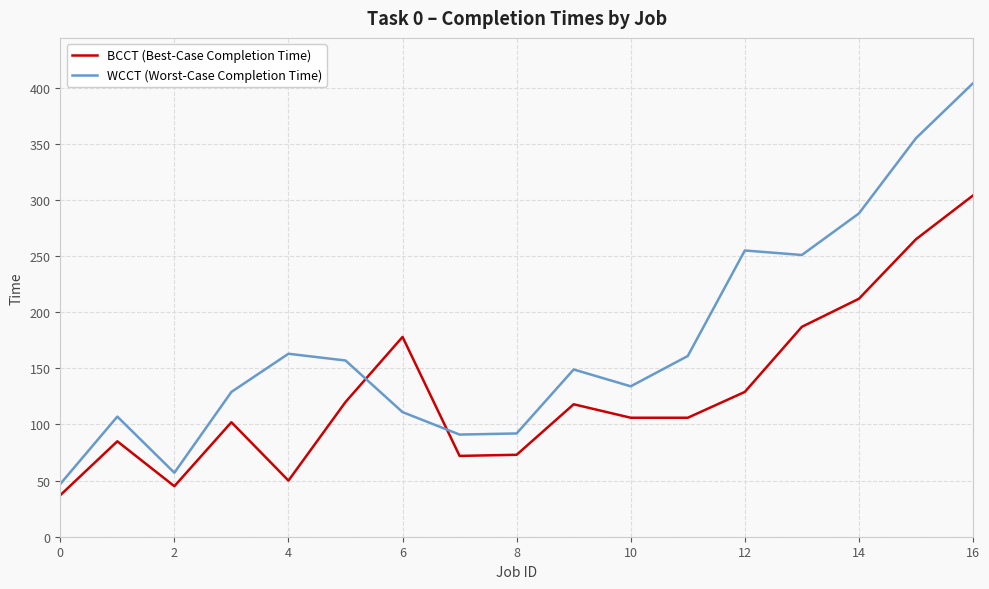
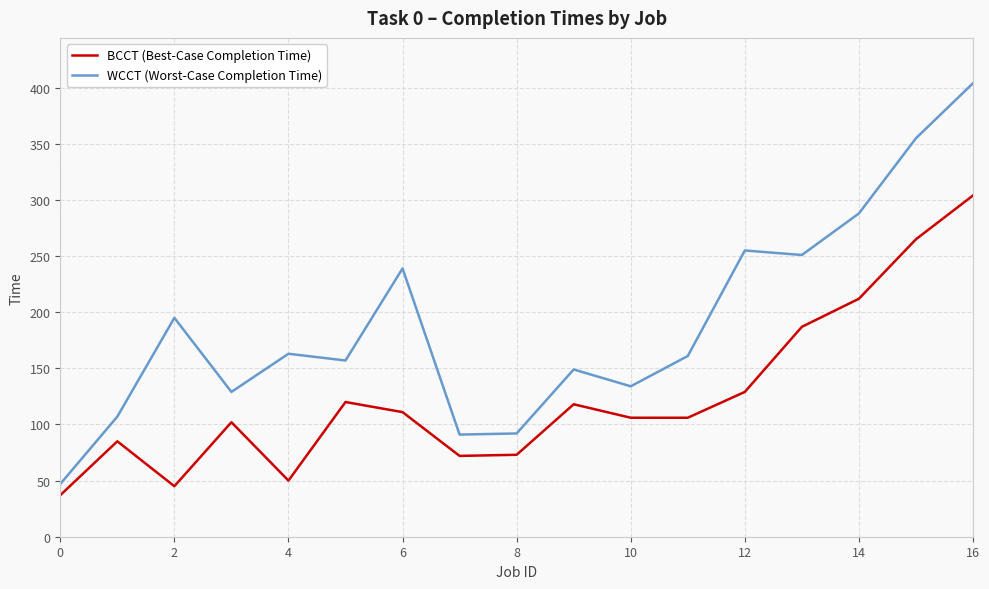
  {
    "BCCT (Best-Case Completion Time)": {
      "0": 37,
      "2": 45,
      "4": 50,
-     "6": 178,
+     "6": 111,
      "8": 73,
      "10": 106,
      "12": 129,
      "14": 212,
      "16": 304
    },
    "WCCT (Worst-Case Completion Time)": {
      "0": 47,
-     "2": 57,
+     "2": 195,
      "4": 163,
-     "6": 111,
+     "6": 239,
      "8": 92,
      "10": 134,
      "12": 255,
      "14": 288,
      "16": 404
    }
  }
